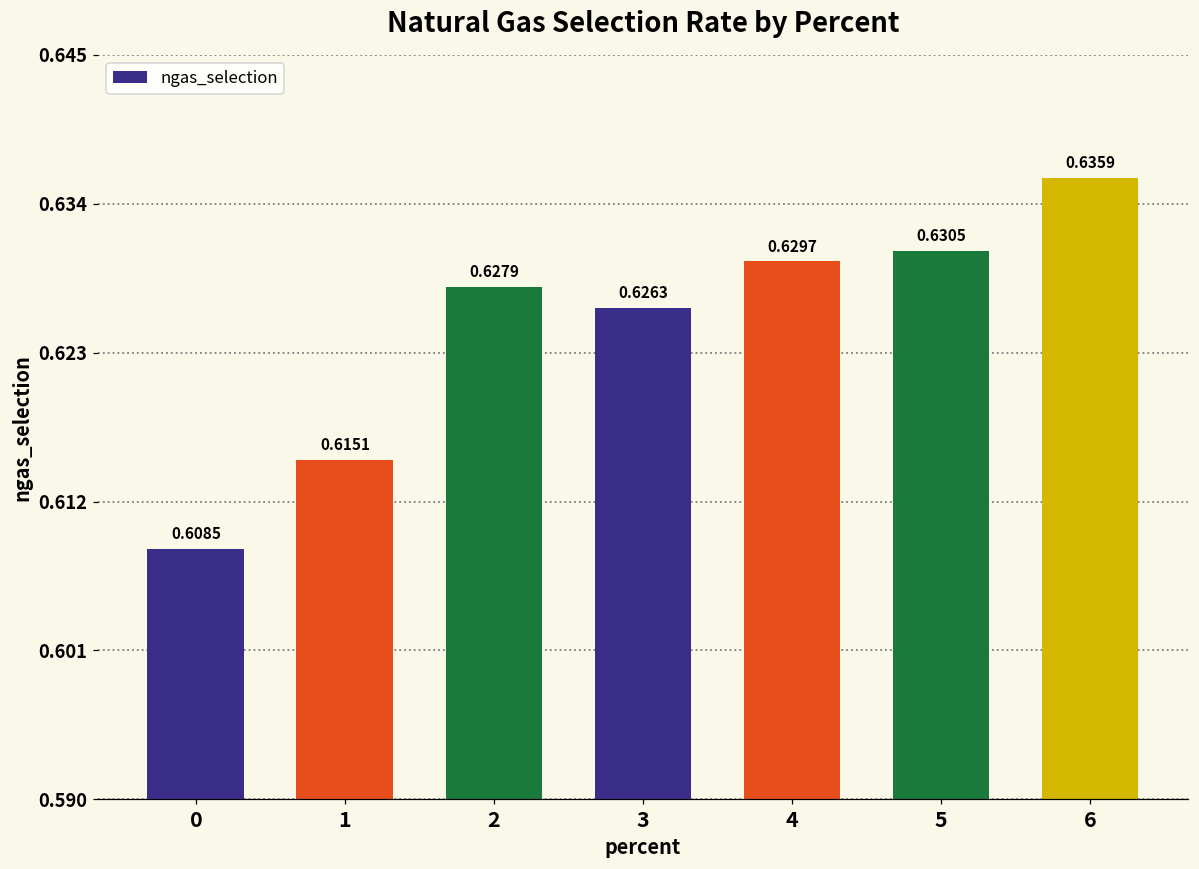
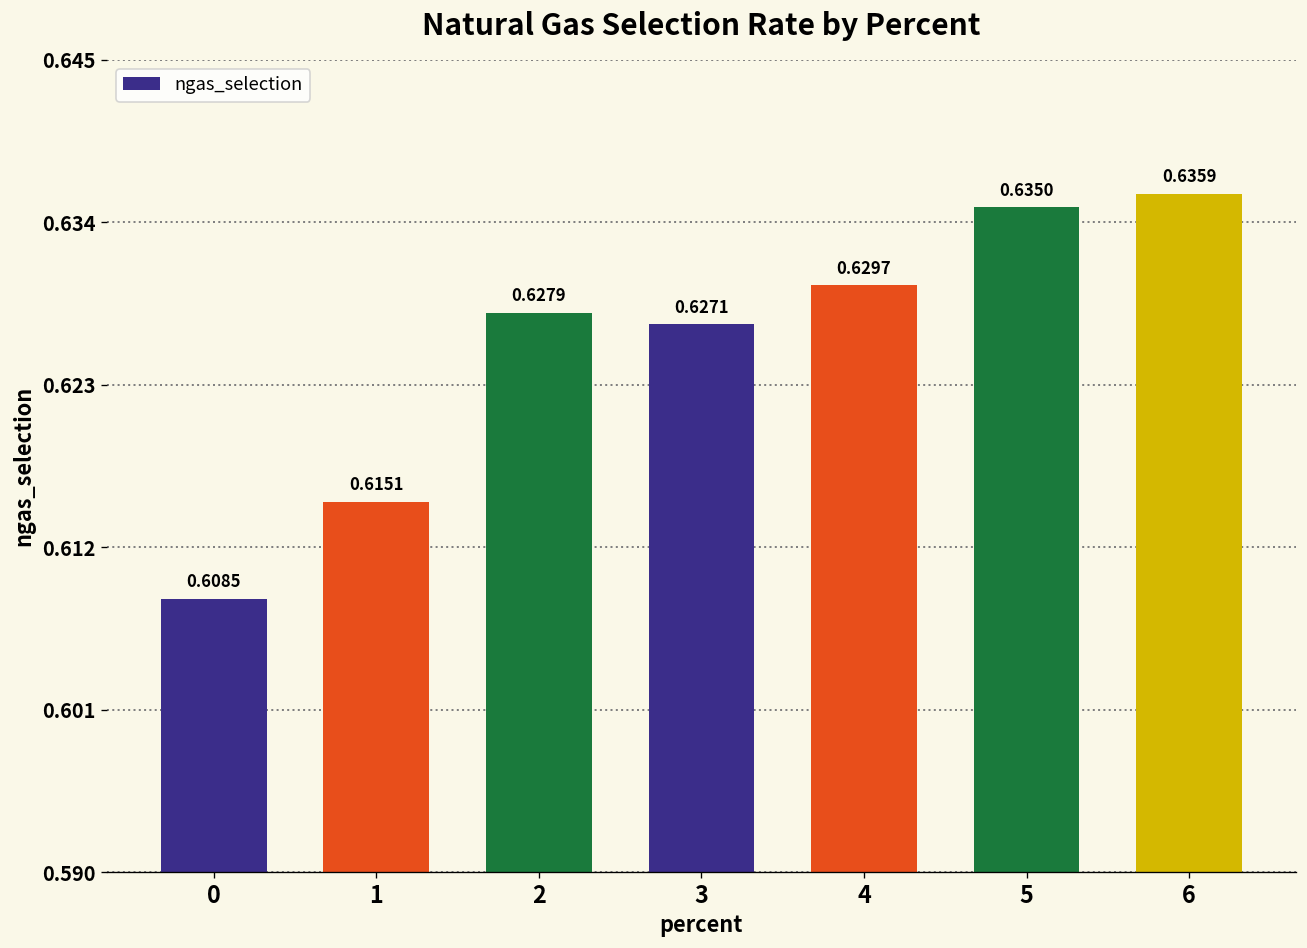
  {
    "0": 0.6085,
    "1": 0.6151,
    "2": 0.6279,
-   "3": 0.6263,
+   "3": 0.6271,
    "4": 0.6297,
-   "5": 0.6305,
+   "5": 0.6350,
    "6": 0.6359
  }
